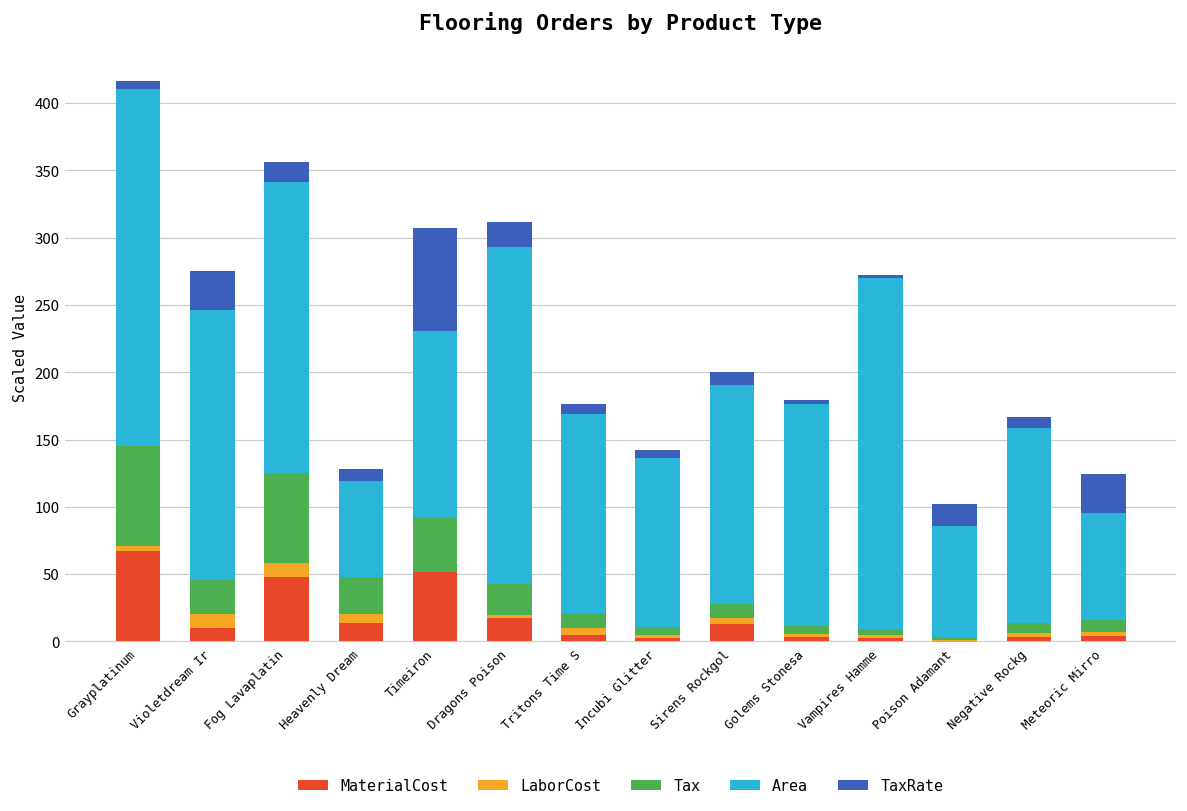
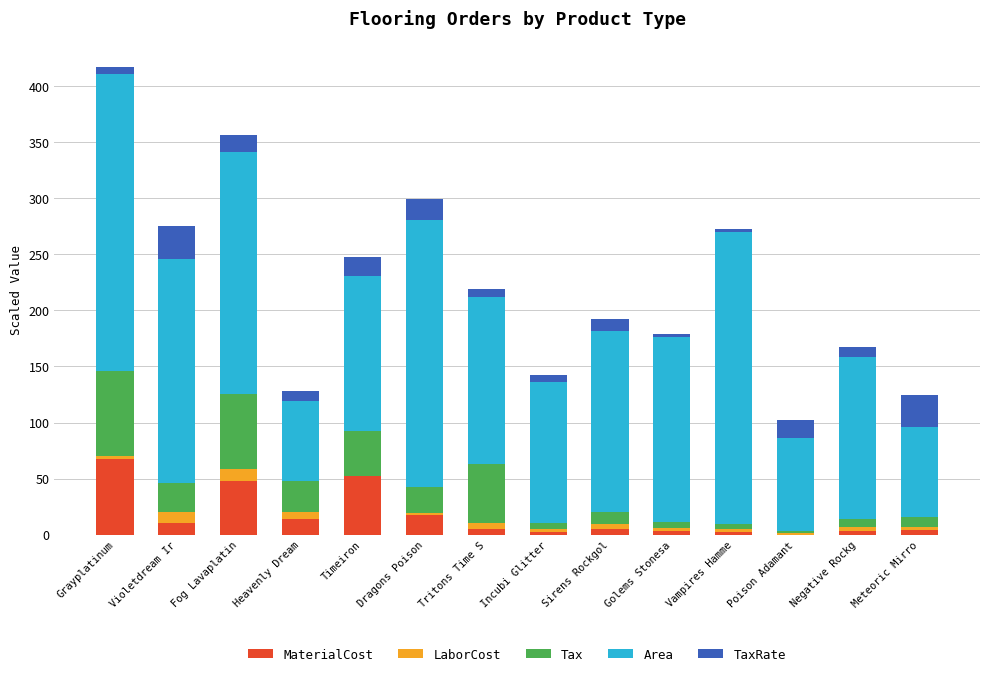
  {
    "MaterialCost": {
      "Grayplatinum": 68,
      "Violetdream Ir": 10,
      "Fog Lavaplatin": 48,
      "Heavenly Dream": 14,
      "Timeiron": 52,
      "Dragons Poison": 18,
      "Tritons Time S": 5,
      "Incubi Glitter": 2,
-     "Sirens Rockgol": 13,
+     "Sirens Rockgol": 5,
      "Golems Stonesa": 3,
      "Vampires Hamme": 2,
      "Negative Rockg": 3,
      "Meteoric Mirro": 4
    },
    "LaborCost": {
      "Grayplatinum": 3,
      "Violetdream Ir": 10,
      "Fog Lavaplatin": 10,
      "Heavenly Dream": 7,
      "Tritons Time S": 5,
      "Incubi Glitter": 3,
      "Sirens Rockgol": 5,
      "Golems Stonesa": 3,
      "Vampires Hamme": 2,
      "Negative Rockg": 3,
      "Meteoric Mirro": 3
    },
    "Tax": {
      "Grayplatinum": 75,
      "Violetdream Ir": 26,
      "Fog Lavaplatin": 67,
      "Heavenly Dream": 27,
      "Timeiron": 41,
      "Dragons Poison": 23,
-     "Tritons Time S": 11,
+     "Tritons Time S": 53,
      "Incubi Glitter": 5,
      "Sirens Rockgol": 10,
      "Golems Stonesa": 5,
      "Vampires Hamme": 5,
      "Negative Rockg": 7,
      "Meteoric Mirro": 9
    },
    "Area": {
      "Grayplatinum": 265,
      "Violetdream Ir": 200,
      "Fog Lavaplatin": 216,
      "Heavenly Dream": 71,
      "Timeiron": 138,
-     "Dragons Poison": 251,
+     "Dragons Poison": 238,
      "Tritons Time S": 148,
      "Incubi Glitter": 126,
      "Sirens Rockgol": 162,
      "Golems Stonesa": 168,
      "Vampires Hamme": 263,
      "Poison Adamant": 83,
      "Negative Rockg": 145,
      "Meteoric Mirro": 80
    },
    "TaxRate": {
      "Grayplatinum": 6,
      "Violetdream Ir": 29,
      "Fog Lavaplatin": 15,
      "Heavenly Dream": 9,
-     "Timeiron": 76,
+     "Timeiron": 17,
      "Dragons Poison": 18,
      "Tritons Time S": 7,
      "Incubi Glitter": 6,
      "Sirens Rockgol": 10,
      "Poison Adamant": 16,
      "Negative Rockg": 8,
      "Meteoric Mirro": 29
    }
  }
